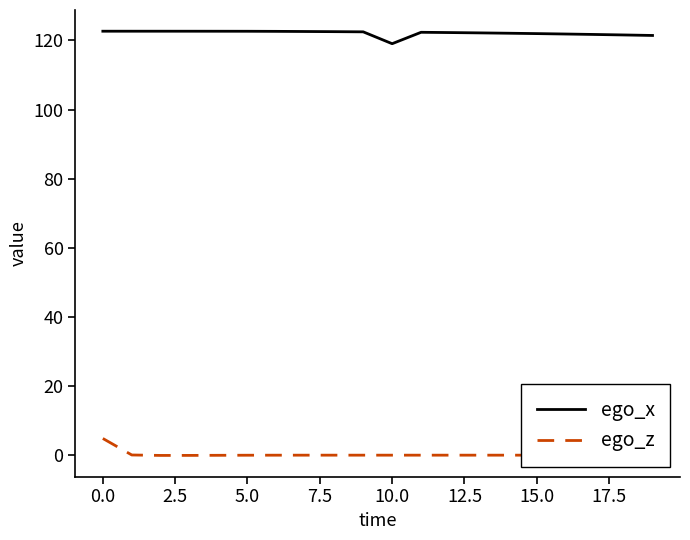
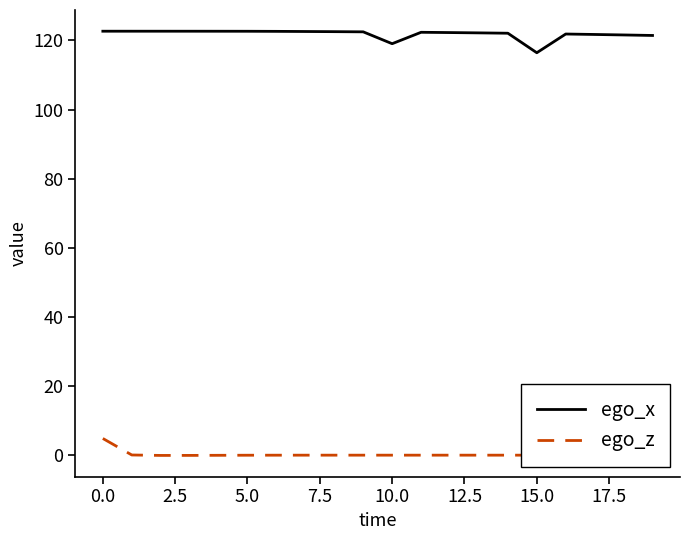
  {
    "ego_x": {
      "0.0": 123,
      "5.0": 123,
      "10.0": 119,
-     "15.0": 122
+     "15.0": 116
    },
    "ego_z": {
      "0.0": 5,
      "5.0": 0,
      "10.0": 0
    }
  }
